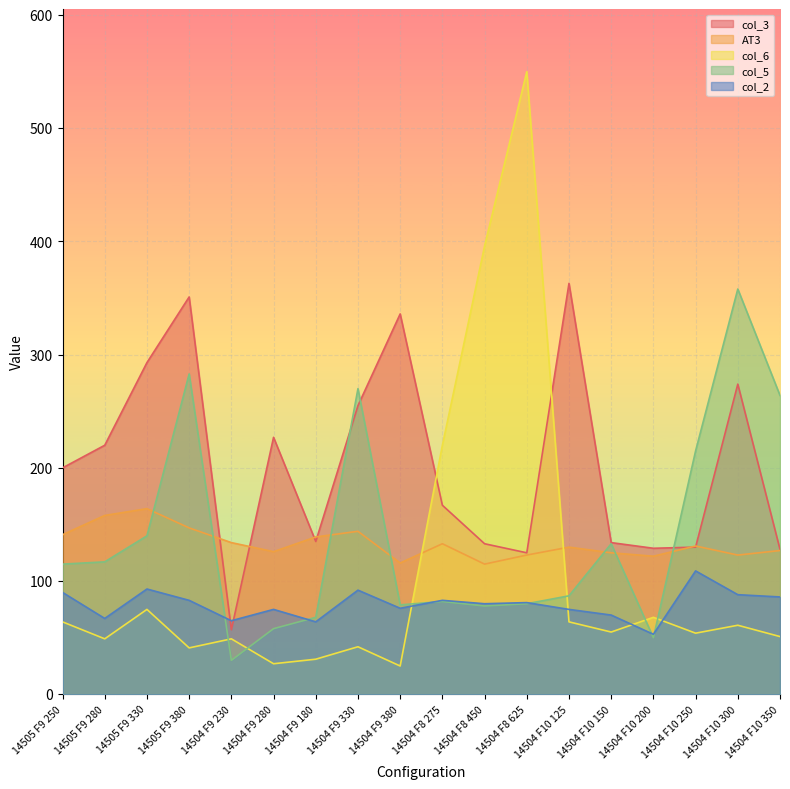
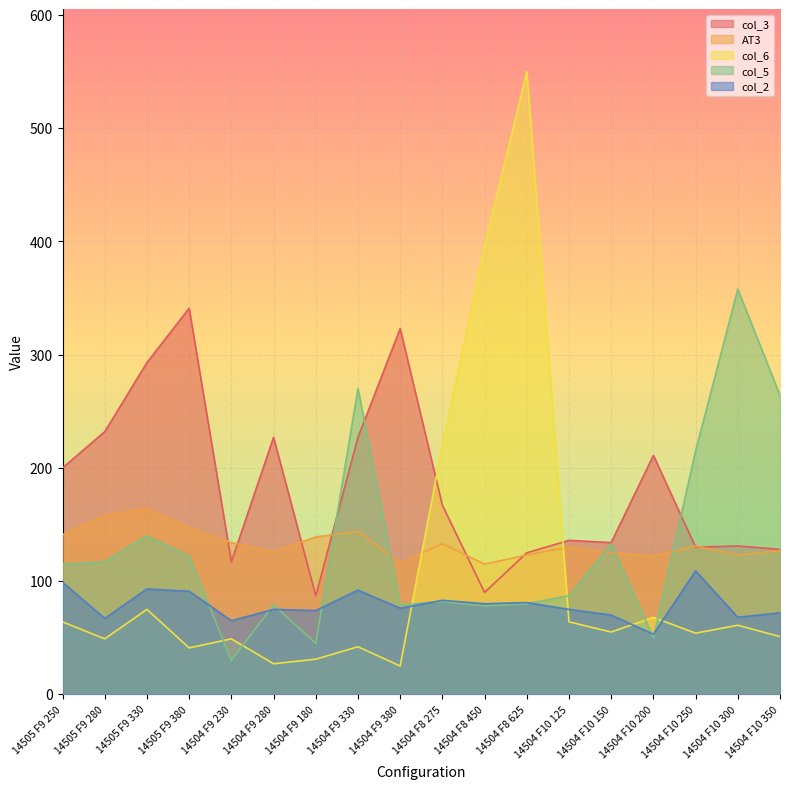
  {
    "col_3": {
      "14505 F9 250": 200,
-     "14505 F9 280": 220,
+     "14505 F9 280": 232,
      "14505 F9 330": 293,
-     "14505 F9 380": 351,
-     "14504 F9 230": 57,
+     "14505 F9 380": 341,
+     "14504 F9 230": 117,
      "14504 F9 280": 227,
-     "14504 F9 180": 135,
-     "14504 F9 330": 255,
-     "14504 F9 380": 336,
+     "14504 F9 180": 87,
+     "14504 F9 330": 227,
+     "14504 F9 380": 323,
      "14504 F8 275": 167,
-     "14504 F8 450": 133,
-     "14504 F10 125": 363,
-     "14504 F10 200": 129,
-     "14504 F10 300": 274
+     "14504 F8 450": 90,
+     "14504 F10 125": 136,
+     "14504 F10 200": 211,
+     "14504 F10 300": 131
    },
    "col_5": {
      "14505 F9 250": 115,
      "14505 F9 280": 117,
      "14505 F9 330": 140,
-     "14505 F9 380": 283,
+     "14505 F9 380": 122,
      "14504 F9 230": 30,
-     "14504 F9 280": 58,
-     "14504 F9 180": 68,
+     "14504 F9 280": 79,
+     "14504 F9 180": 45,
      "14504 F9 330": 270,
      "14504 F9 380": 79,
      "14504 F10 125": 87,
      "14504 F10 200": 50,
      "14504 F10 250": 215,
      "14504 F10 300": 358,
      "14504 F10 350": 264
    },
    "col_2": {
-     "14505 F9 250": 90,
+     "14505 F9 250": 99,
      "14505 F9 280": 67,
      "14505 F9 330": 93,
-     "14505 F9 380": 83,
+     "14505 F9 380": 91,
      "14504 F9 230": 65,
      "14504 F9 280": 75,
-     "14504 F9 180": 64,
+     "14504 F9 180": 74,
      "14504 F9 330": 92,
      "14504 F9 380": 76,
      "14504 F10 125": 75,
      "14504 F10 150": 70,
      "14504 F10 200": 53,
      "14504 F10 250": 109,
-     "14504 F10 300": 88,
-     "14504 F10 350": 86
+     "14504 F10 300": 68,
+     "14504 F10 350": 72
    }
  }
